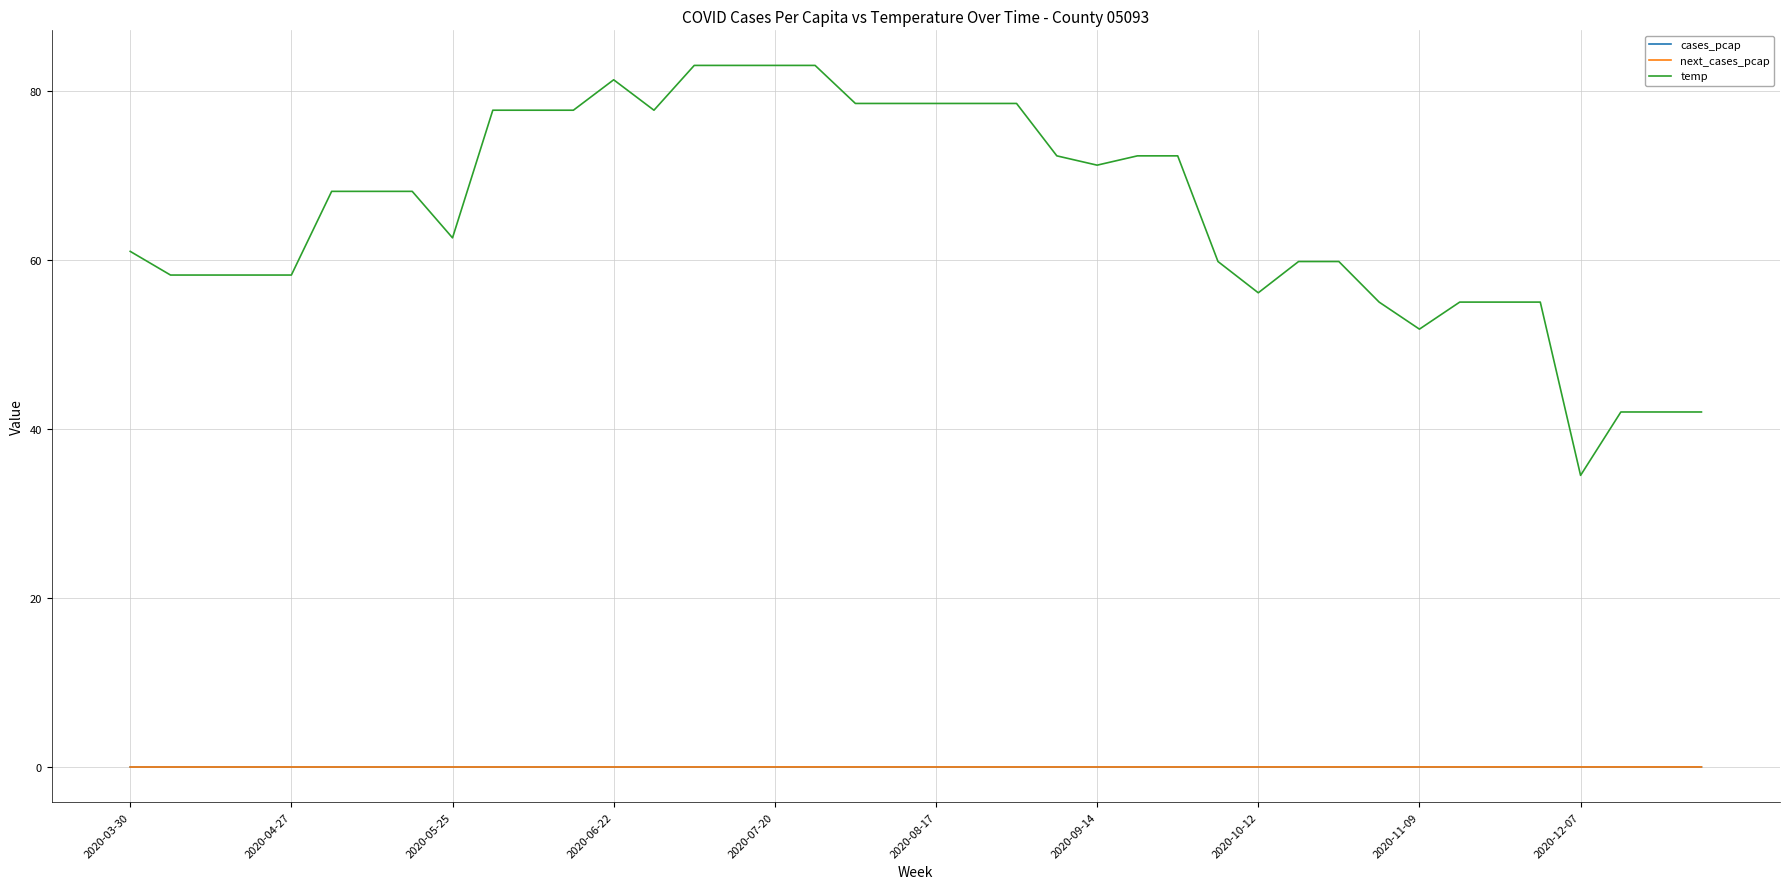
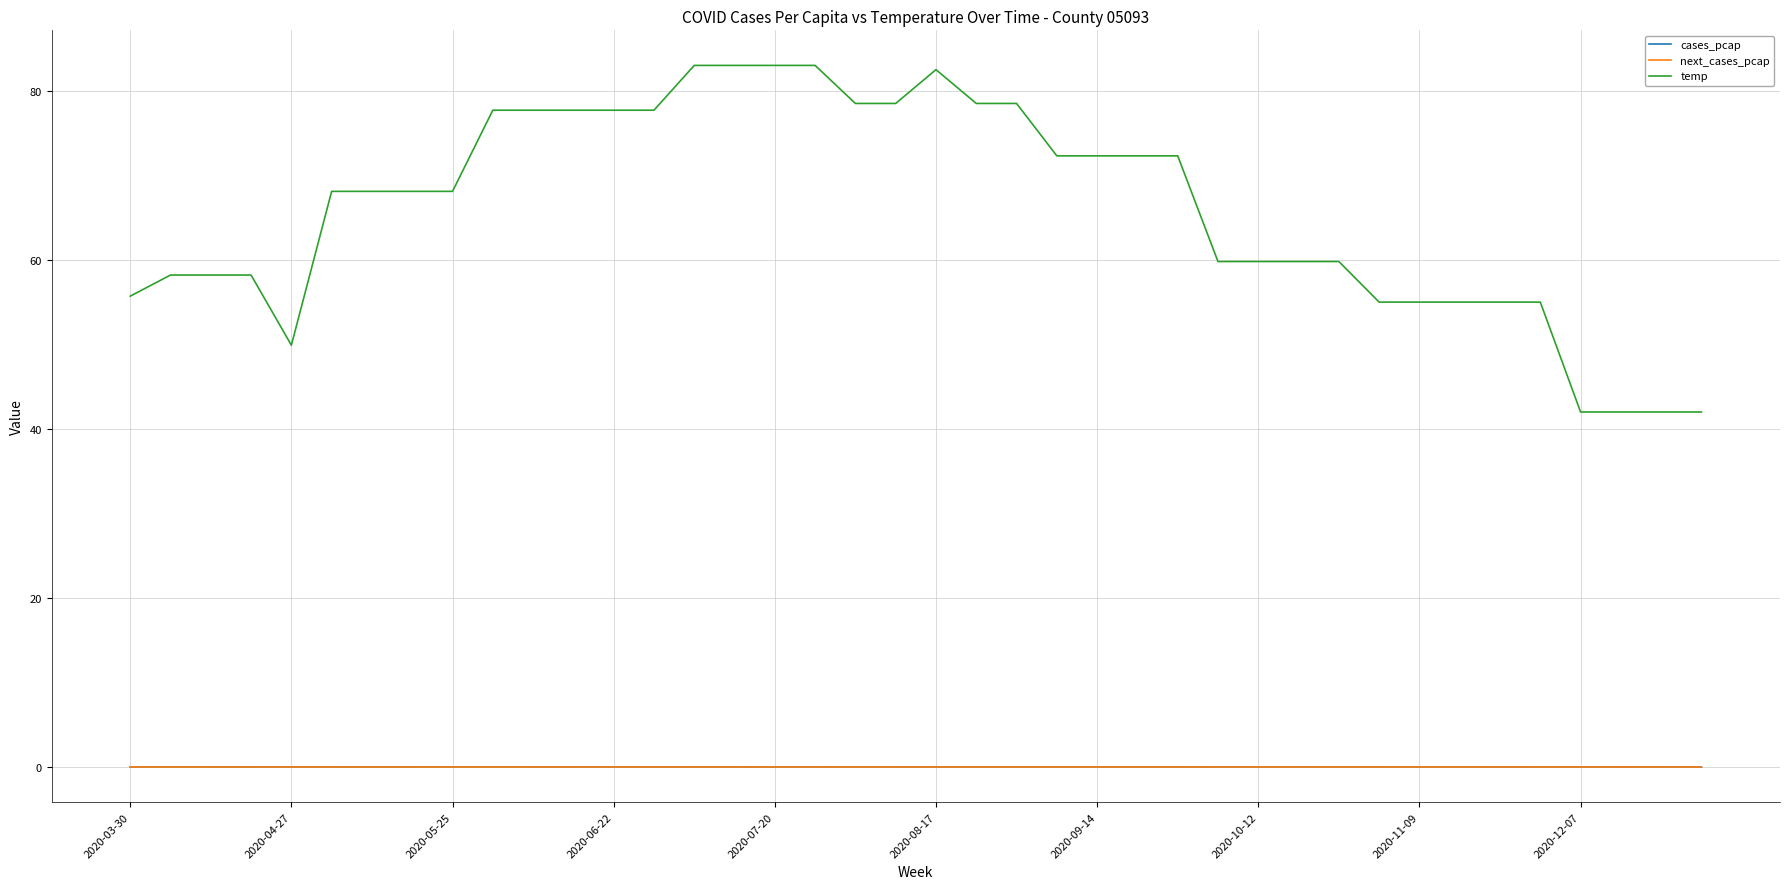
  {
    "next_cases_pcap": {
      "2020-03-30": 0,
      "2020-04-27": 0,
      "2020-05-25": 0,
      "2020-06-22": 0,
      "2020-07-20": 0,
      "2020-08-17": 0,
      "2020-09-14": 0,
      "2020-10-12": 0,
      "2020-11-09": 0,
      "2020-12-07": 0
    },
    "temp": {
-     "2020-03-30": 61,
-     "2020-04-27": 58,
-     "2020-05-25": 63,
-     "2020-06-22": 81,
+     "2020-03-30": 56,
+     "2020-04-27": 50,
+     "2020-05-25": 68,
+     "2020-06-22": 78,
      "2020-07-20": 83,
-     "2020-08-17": 79,
-     "2020-09-14": 71,
-     "2020-10-12": 56,
-     "2020-11-09": 52,
-     "2020-12-07": 35
+     "2020-08-17": 83,
+     "2020-09-14": 72,
+     "2020-10-12": 60,
+     "2020-11-09": 55,
+     "2020-12-07": 42
    }
  }
